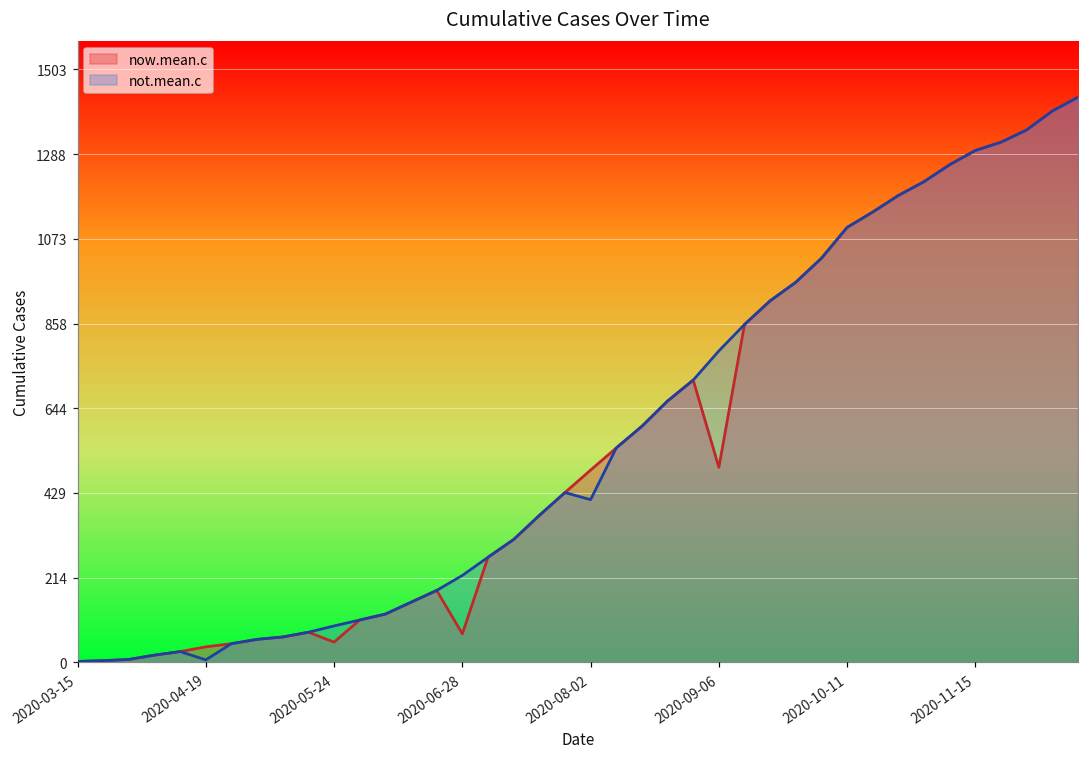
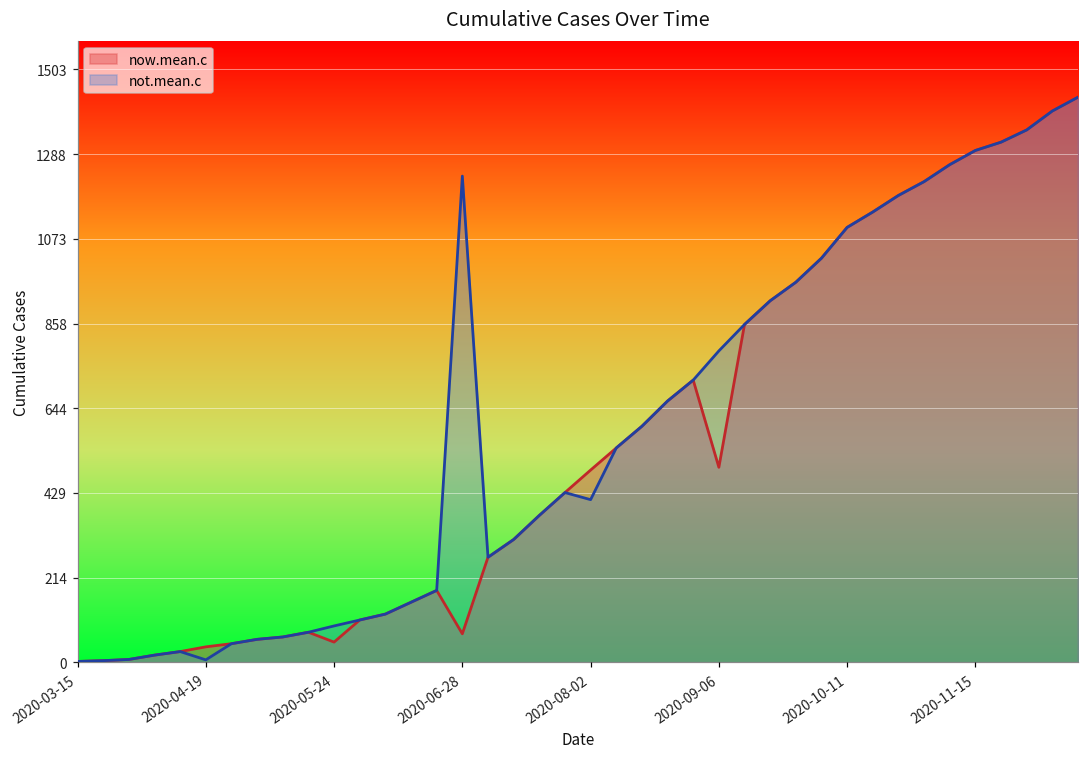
  {
    "now.mean.c": {
      "2020-04-19": 40,
      "2020-05-24": 50,
      "2020-06-28": 70,
      "2020-08-02": 490,
      "2020-09-06": 490
    },
    "not.mean.c": {
      "2020-04-19": 10,
      "2020-05-24": 90,
-     "2020-06-28": 220,
+     "2020-06-28": 1230,
      "2020-08-02": 410,
      "2020-09-06": 790
    }
  }
